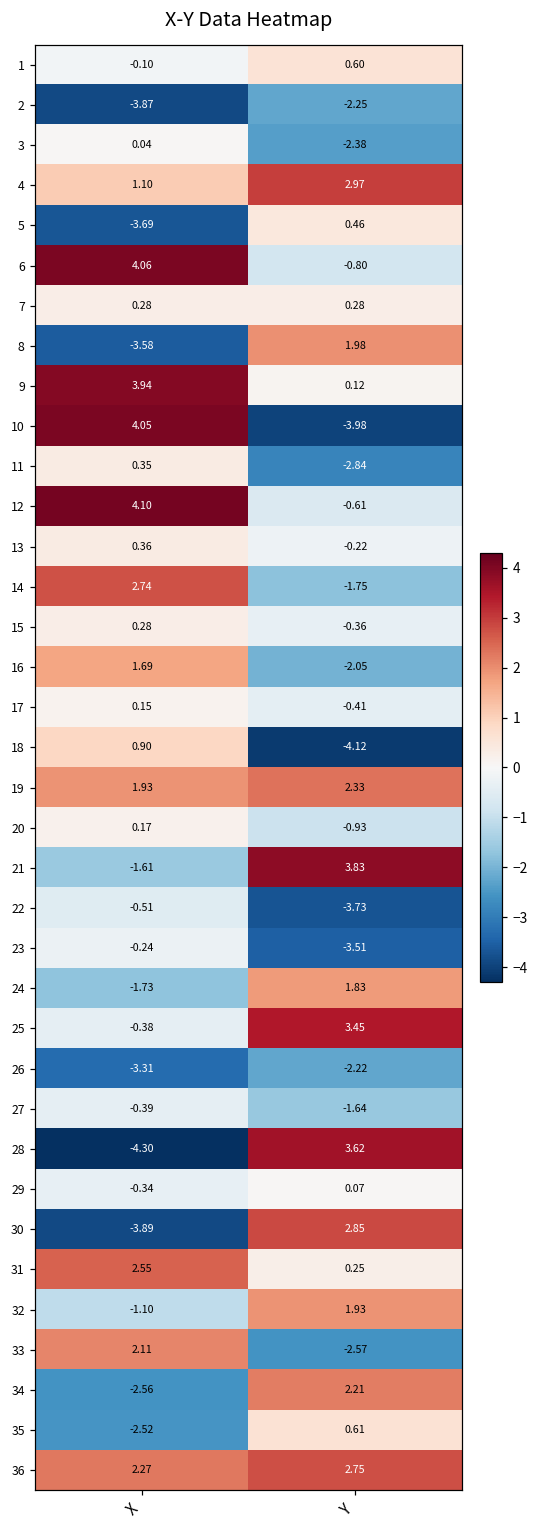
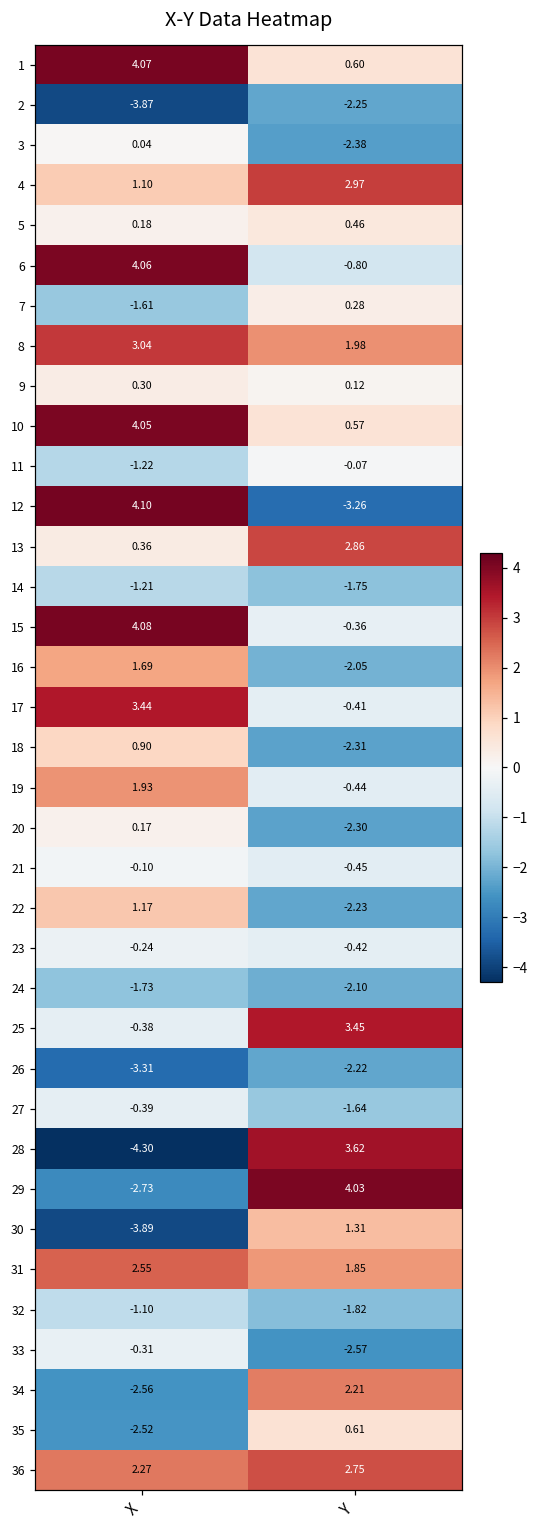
  {
    "1": {
-     "X": -0.10,
+     "X": 4.07,
      "Y": 0.60
    },
    "2": {
      "X": -3.87,
      "Y": -2.25
    },
    "3": {
      "X": 0.04,
      "Y": -2.38
    },
    "4": {
      "X": 1.10,
      "Y": 2.97
    },
    "5": {
-     "X": -3.69,
+     "X": 0.18,
      "Y": 0.46
    },
    "6": {
      "X": 4.06,
      "Y": -0.80
    },
    "7": {
-     "X": 0.28,
+     "X": -1.61,
      "Y": 0.28
    },
    "8": {
-     "X": -3.58,
+     "X": 3.04,
      "Y": 1.98
    },
    "9": {
-     "X": 3.94,
+     "X": 0.30,
      "Y": 0.12
    },
    "10": {
      "X": 4.05,
-     "Y": -3.98
+     "Y": 0.57
    },
    "11": {
-     "X": 0.35,
-     "Y": -2.84
+     "X": -1.22,
+     "Y": -0.07
    },
    "12": {
      "X": 4.10,
-     "Y": -0.61
+     "Y": -3.26
    },
    "13": {
      "X": 0.36,
-     "Y": -0.22
+     "Y": 2.86
    },
    "14": {
-     "X": 2.74,
+     "X": -1.21,
      "Y": -1.75
    },
    "15": {
-     "X": 0.28,
+     "X": 4.08,
      "Y": -0.36
    },
    "16": {
      "X": 1.69,
      "Y": -2.05
    },
    "17": {
-     "X": 0.15,
+     "X": 3.44,
      "Y": -0.41
    },
    "18": {
      "X": 0.90,
-     "Y": -4.12
+     "Y": -2.31
    },
    "19": {
      "X": 1.93,
-     "Y": 2.33
+     "Y": -0.44
    },
    "20": {
      "X": 0.17,
-     "Y": -0.93
+     "Y": -2.30
    },
    "21": {
-     "X": -1.61,
-     "Y": 3.83
+     "X": -0.10,
+     "Y": -0.45
    },
    "22": {
-     "X": -0.51,
-     "Y": -3.73
+     "X": 1.17,
+     "Y": -2.23
    },
    "23": {
      "X": -0.24,
-     "Y": -3.51
+     "Y": -0.42
    },
    "24": {
      "X": -1.73,
-     "Y": 1.83
+     "Y": -2.10
    },
    "25": {
      "X": -0.38,
      "Y": 3.45
    },
    "26": {
      "X": -3.31,
      "Y": -2.22
    },
    "27": {
      "X": -0.39,
      "Y": -1.64
    },
    "28": {
      "X": -4.30,
      "Y": 3.62
    },
    "29": {
-     "X": -0.34,
-     "Y": 0.07
+     "X": -2.73,
+     "Y": 4.03
    },
    "30": {
      "X": -3.89,
-     "Y": 2.85
+     "Y": 1.31
    },
    "31": {
      "X": 2.55,
-     "Y": 0.25
+     "Y": 1.85
    },
    "32": {
      "X": -1.10,
-     "Y": 1.93
+     "Y": -1.82
    },
    "33": {
-     "X": 2.11,
+     "X": -0.31,
      "Y": -2.57
    },
    "34": {
      "X": -2.56,
      "Y": 2.21
    },
    "35": {
      "X": -2.52,
      "Y": 0.61
    },
    "36": {
      "X": 2.27,
      "Y": 2.75
    }
  }
